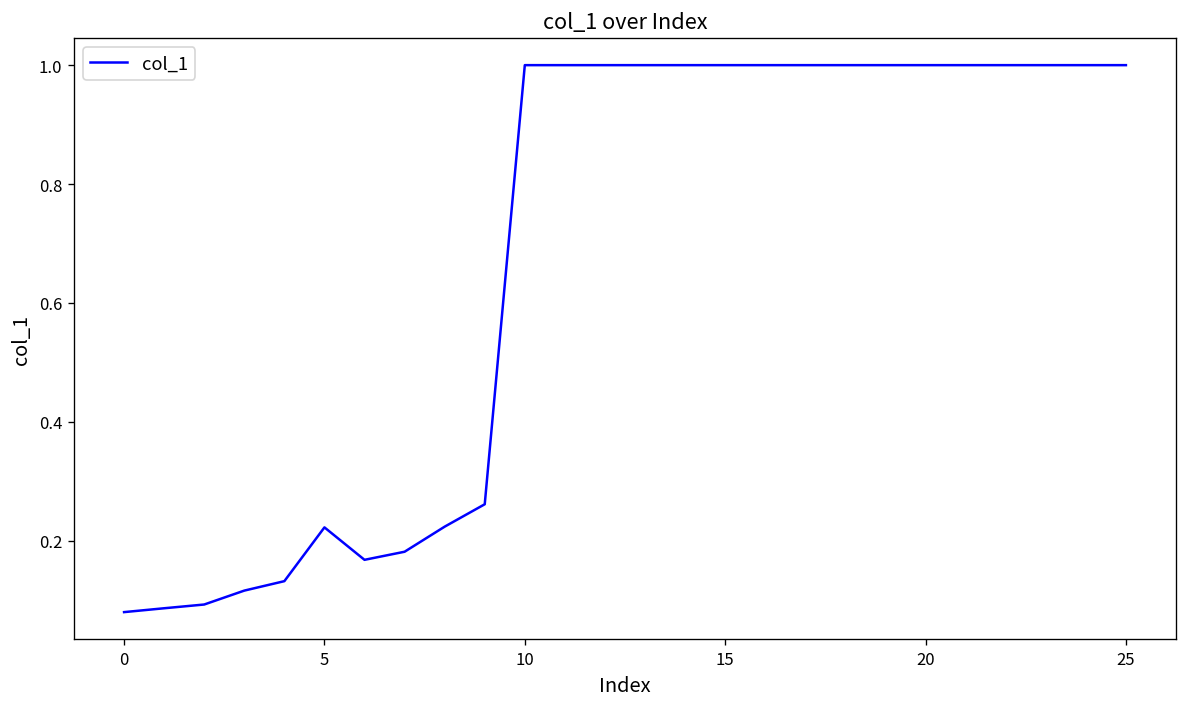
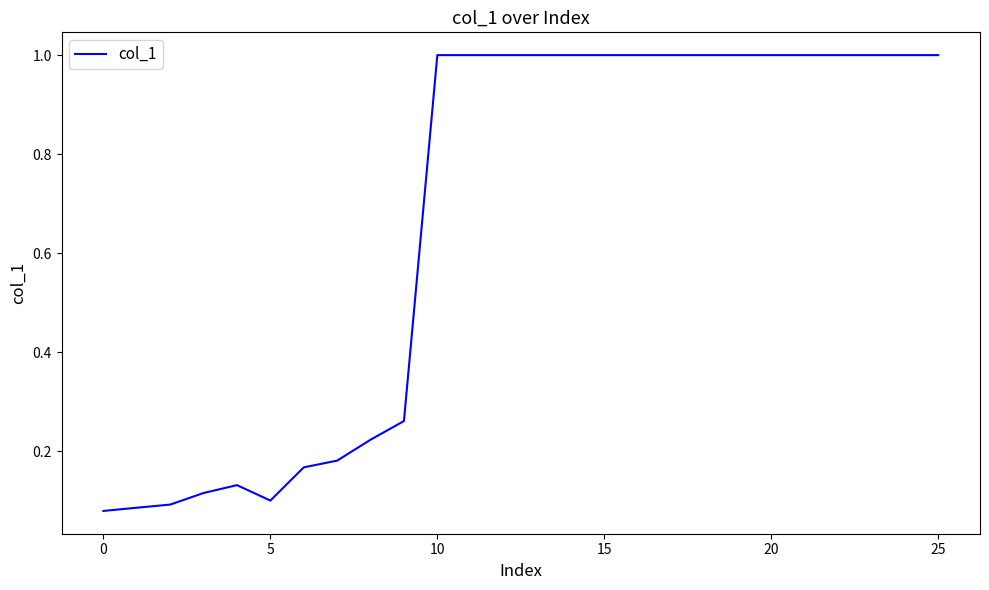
  {
    "0": 0.08,
-   "5": 0.22,
+   "5": 0.10,
    "10": 1.00,
    "15": 1.00,
    "20": 1.00,
    "25": 1.00
  }
